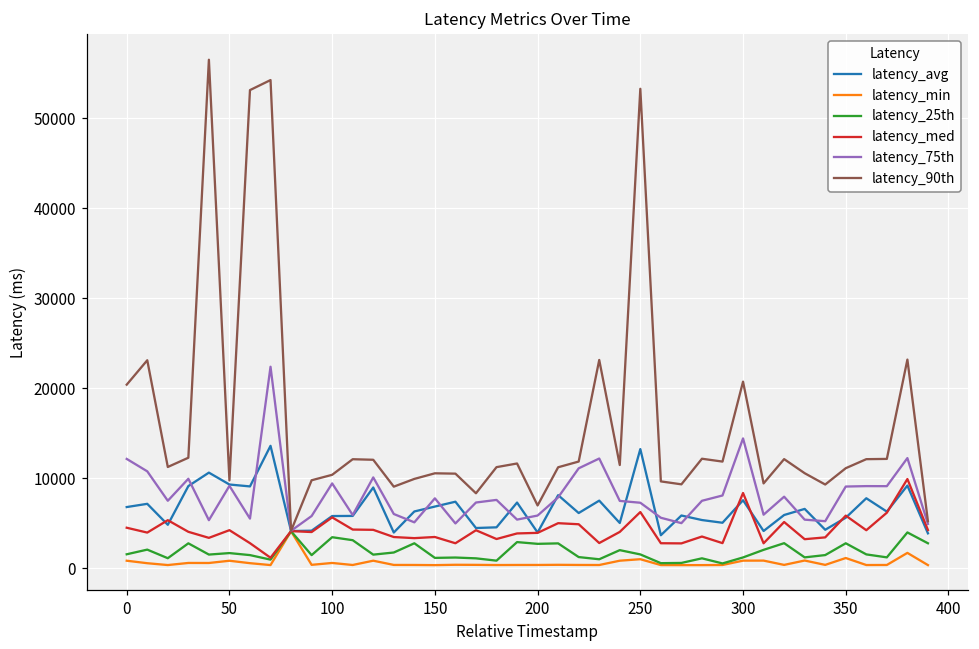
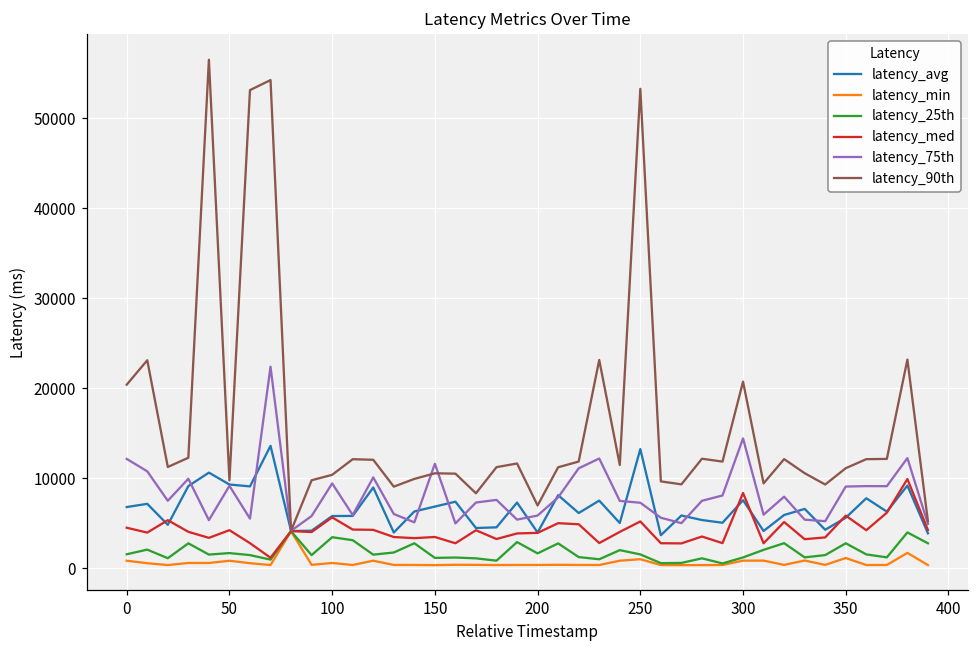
  {
    "latency_avg": {
      "0": 7000,
      "150": 7000,
      "250": 13000,
      "300": 8000
    },
    "latency_min": {
      "0": 1000,
      "50": 1000,
      "100": 1000,
      "150": 0,
      "200": 0,
      "250": 1000,
      "300": 1000,
      "350": 1000
    },
    "latency_25th": {
      "0": 2000,
      "50": 2000,
      "100": 3000,
      "150": 1000,
-     "200": 3000,
+     "200": 2000,
      "250": 2000,
      "300": 1000,
      "350": 3000
    },
    "latency_med": {
      "0": 4000,
      "50": 4000,
      "150": 3000,
-     "250": 6000,
+     "250": 5000,
      "300": 8000
    },
    "latency_75th": {
      "0": 12000,
      "100": 9000,
-     "150": 8000,
+     "150": 12000,
      "200": 6000,
      "250": 7000,
      "300": 14000,
      "350": 9000
    },
    "latency_90th": {
      "0": 20000,
      "50": 10000,
      "100": 10000,
      "150": 11000,
      "200": 7000,
      "250": 53000,
      "300": 21000,
      "350": 11000
    }
  }
